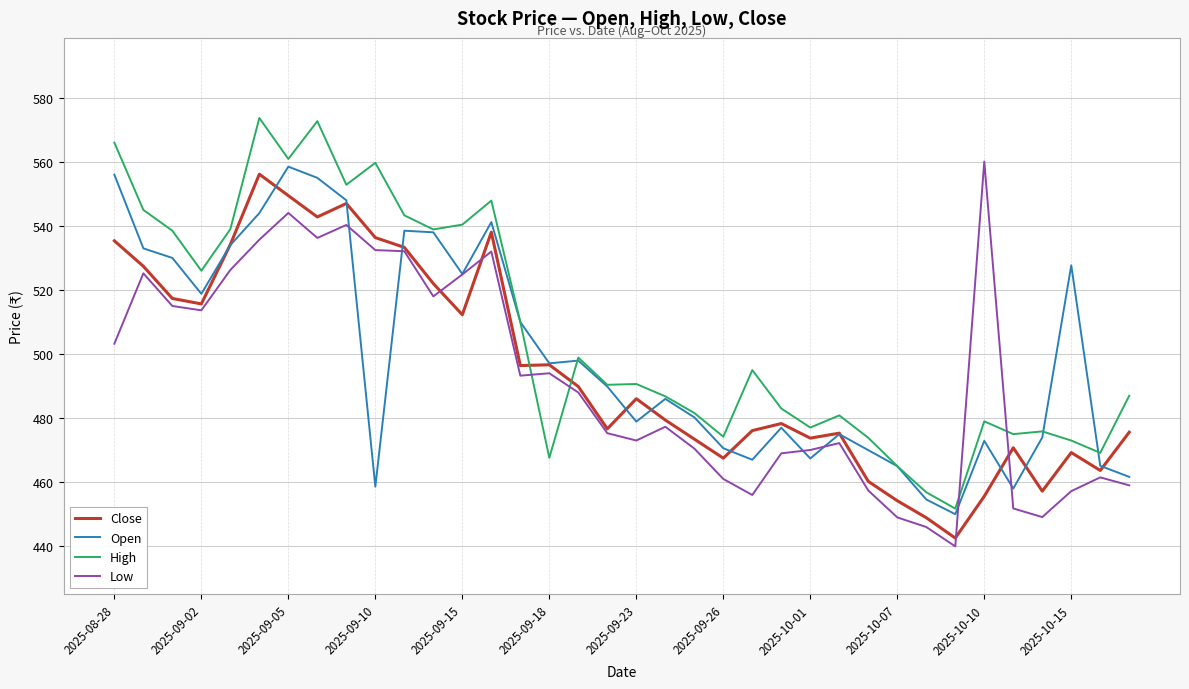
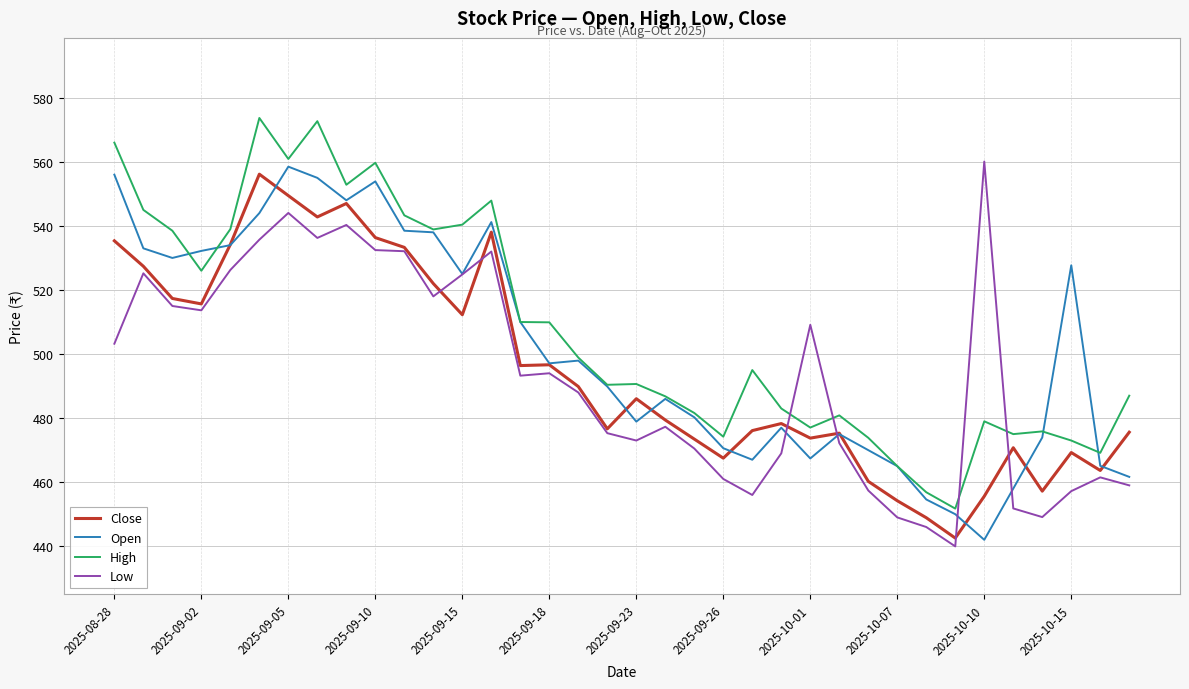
  {
    "Close": {
      "2025-08-28": 535,
      "2025-09-02": 516,
      "2025-09-05": 549,
      "2025-09-10": 536,
      "2025-09-15": 512,
      "2025-09-23": 486,
      "2025-09-26": 468,
      "2025-10-01": 474,
      "2025-10-07": 454,
      "2025-10-10": 456,
      "2025-10-15": 469
    },
    "Open": {
      "2025-08-28": 556,
-     "2025-09-02": 519,
+     "2025-09-02": 532,
      "2025-09-05": 559,
-     "2025-09-10": 459,
+     "2025-09-10": 554,
      "2025-09-23": 479,
      "2025-09-26": 471,
      "2025-10-01": 467,
-     "2025-10-10": 473,
+     "2025-10-10": 442,
      "2025-10-15": 528
    },
    "High": {
      "2025-08-28": 566,
      "2025-09-02": 526,
      "2025-09-05": 561,
      "2025-09-10": 560,
      "2025-09-15": 540,
-     "2025-09-18": 468,
+     "2025-09-18": 510,
      "2025-09-23": 491,
      "2025-09-26": 474,
      "2025-10-01": 477,
      "2025-10-10": 479,
      "2025-10-15": 473
    },
    "Low": {
      "2025-08-28": 503,
      "2025-09-02": 514,
      "2025-09-05": 544,
      "2025-09-10": 532,
      "2025-09-18": 494,
      "2025-09-23": 473,
      "2025-09-26": 461,
-     "2025-10-01": 470,
+     "2025-10-01": 509,
      "2025-10-07": 449,
      "2025-10-10": 560,
      "2025-10-15": 457
    }
  }
